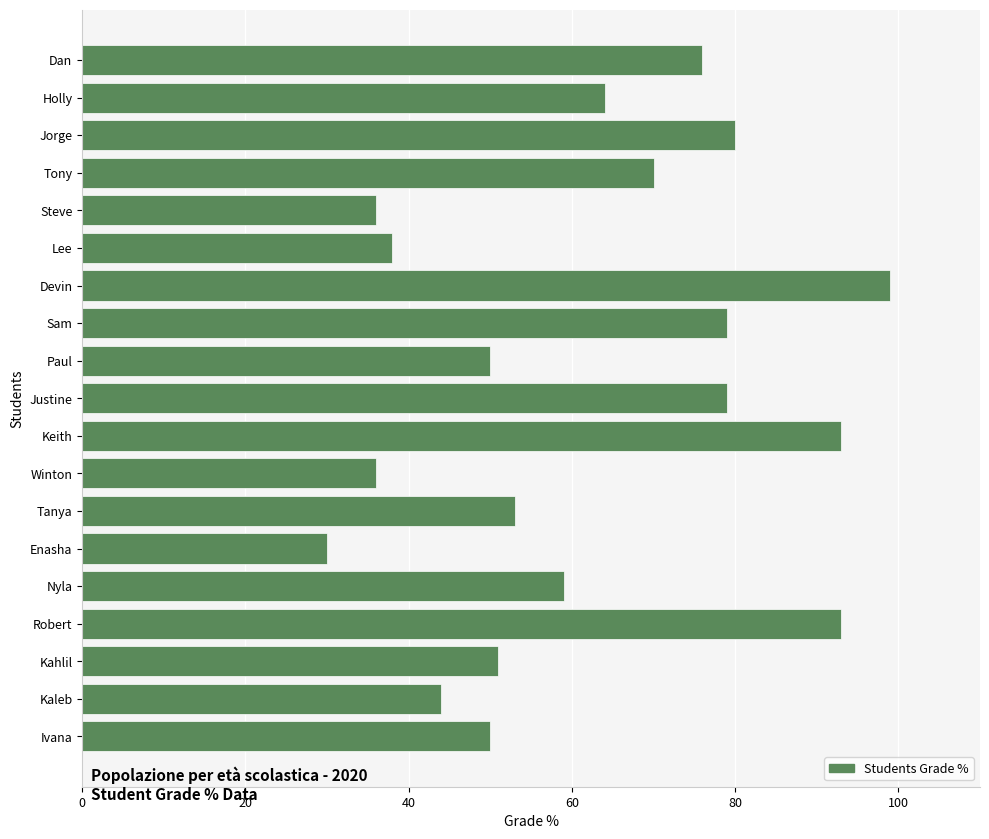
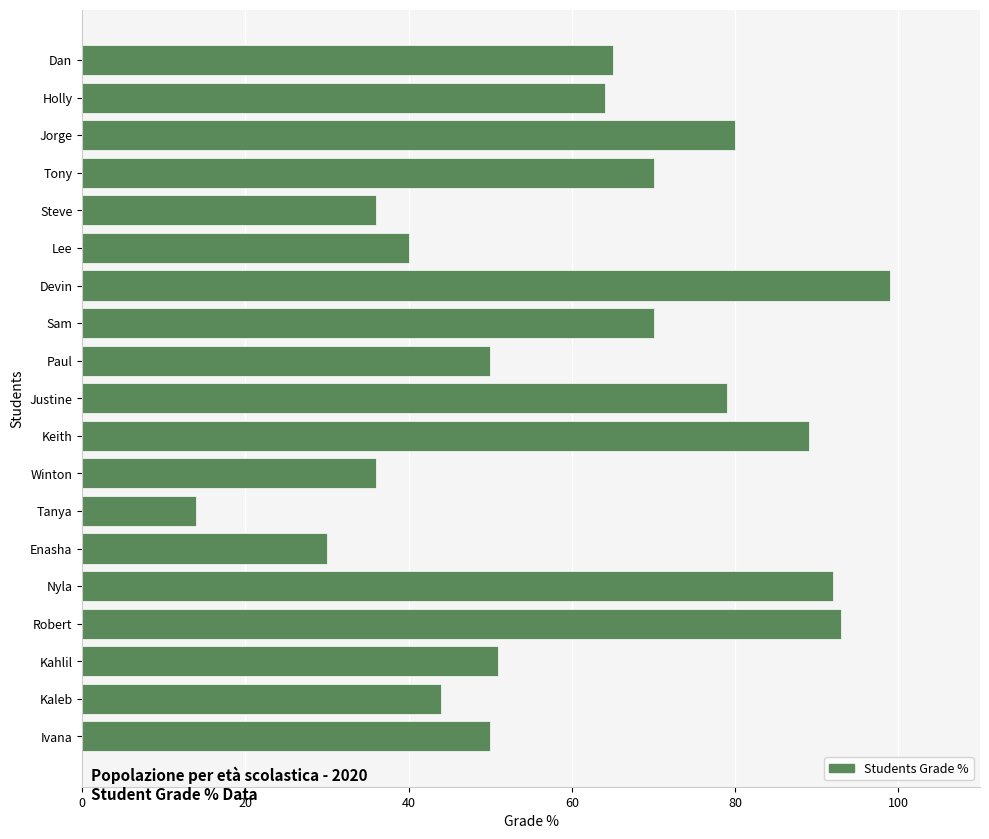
  {
-   "Dan": 76,
+   "Dan": 65,
    "Holly": 64,
    "Jorge": 80,
    "Tony": 70,
    "Steve": 36,
-   "Lee": 38,
+   "Lee": 40,
    "Devin": 99,
-   "Sam": 79,
+   "Sam": 70,
    "Paul": 50,
    "Justine": 79,
-   "Keith": 93,
+   "Keith": 89,
    "Winton": 36,
-   "Tanya": 53,
+   "Tanya": 14,
    "Enasha": 30,
-   "Nyla": 59,
+   "Nyla": 92,
    "Robert": 93,
    "Kahlil": 51,
    "Kaleb": 44,
    "Ivana": 50
  }
